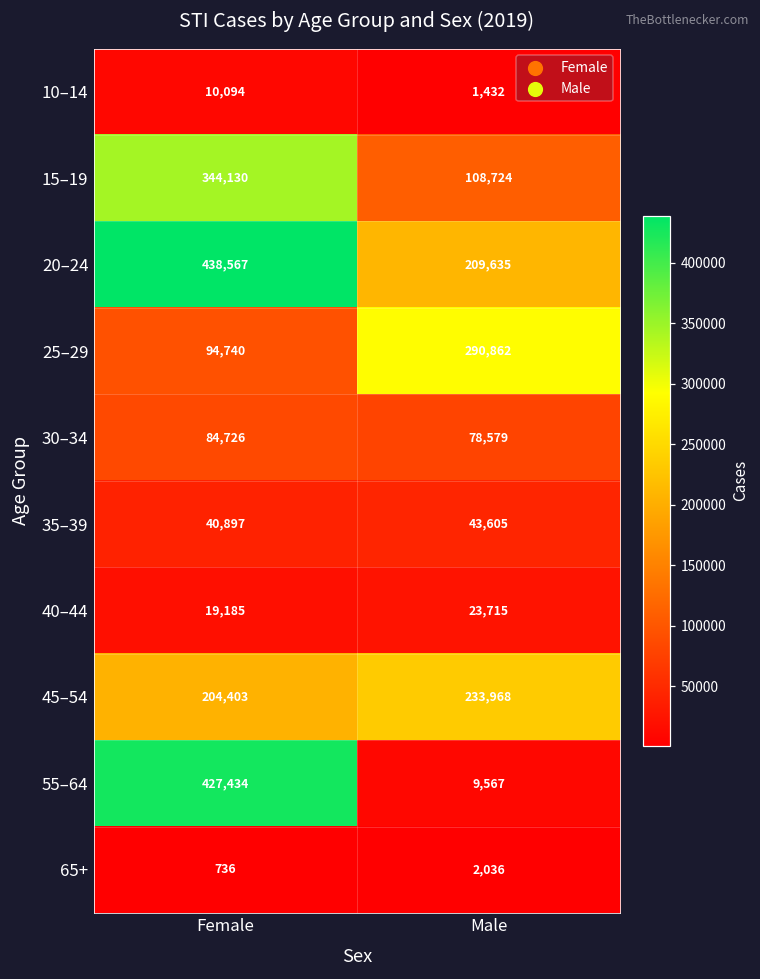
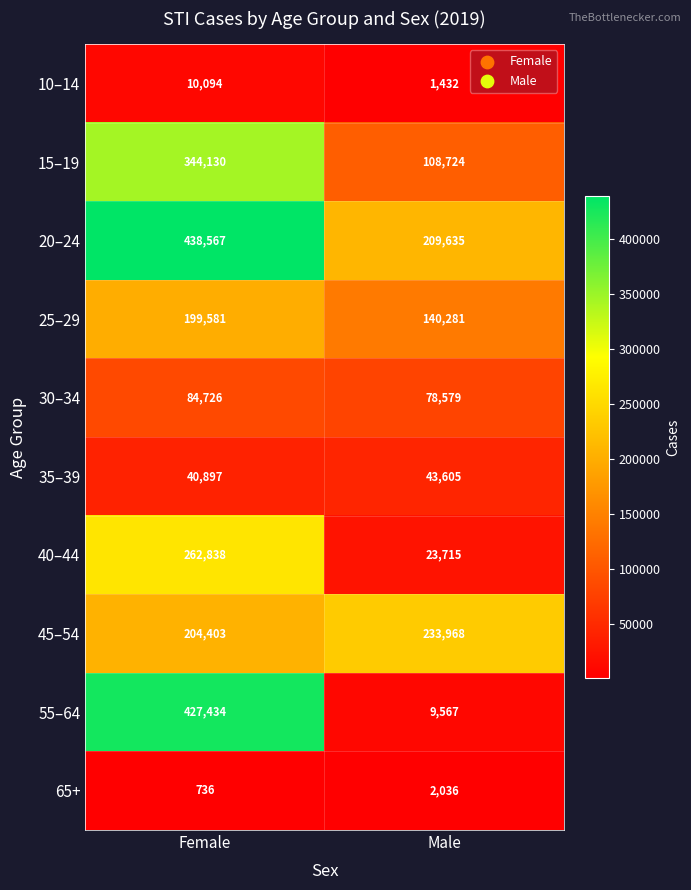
  {
    "10–14": {
      "Female": "10,094",
      "Male": "1,432"
    },
    "15–19": {
      "Female": "344,130",
      "Male": "108,724"
    },
    "20–24": {
      "Female": "438,567",
      "Male": "209,635"
    },
    "25–29": {
-     "Female": "94,740",
-     "Male": "290,862"
+     "Female": "199,581",
+     "Male": "140,281"
    },
    "30–34": {
      "Female": "84,726",
      "Male": "78,579"
    },
    "35–39": {
      "Female": "40,897",
      "Male": "43,605"
    },
    "40–44": {
-     "Female": "19,185",
+     "Female": "262,838",
      "Male": "23,715"
    },
    "45–54": {
      "Female": "204,403",
      "Male": "233,968"
    },
    "55–64": {
      "Female": "427,434",
      "Male": "9,567"
    },
    "65+": {
      "Female": "736",
      "Male": "2,036"
    }
  }
